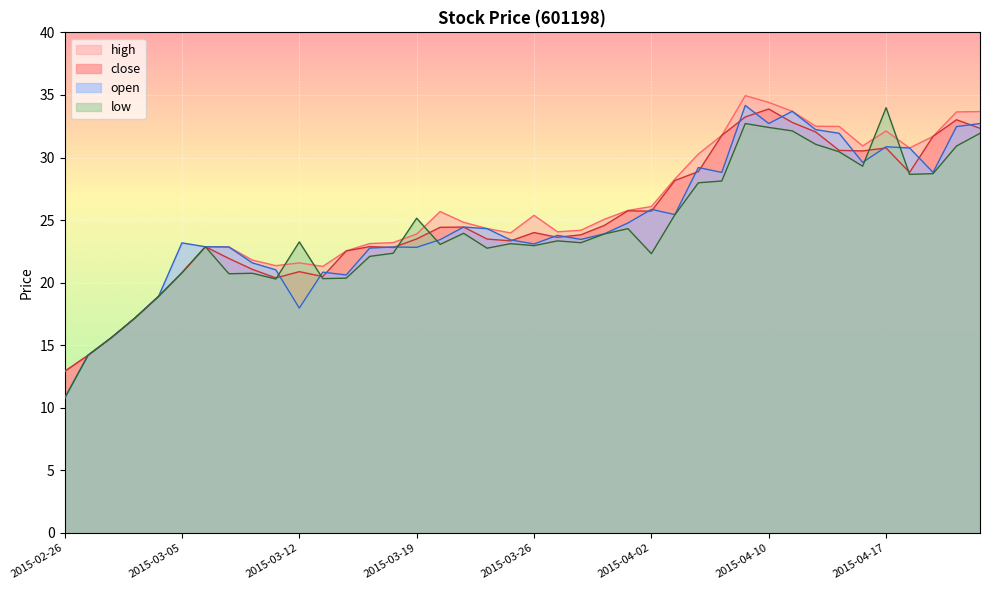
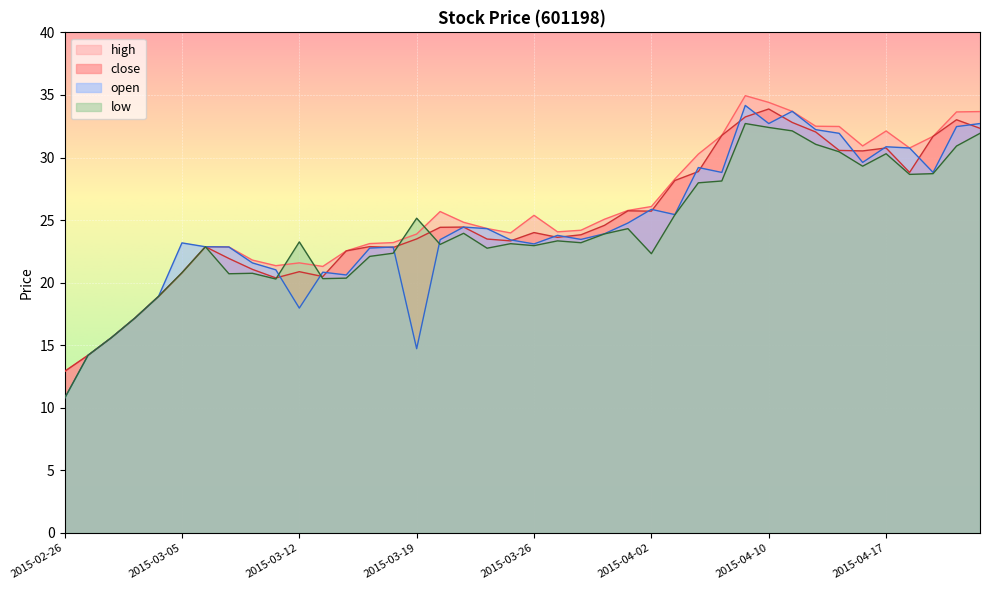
  {
    "open": {
      "2015-03-05": 23.2,
      "2015-03-12": 18.0,
-     "2015-03-19": 22.8,
+     "2015-03-19": 14.7,
      "2015-04-10": 32.7
    },
    "low": {
      "2015-03-12": 23.3,
      "2015-03-19": 25.2,
      "2015-04-02": 22.3,
      "2015-04-10": 32.4,
-     "2015-04-17": 34.0
+     "2015-04-17": 30.3
    }
  }
